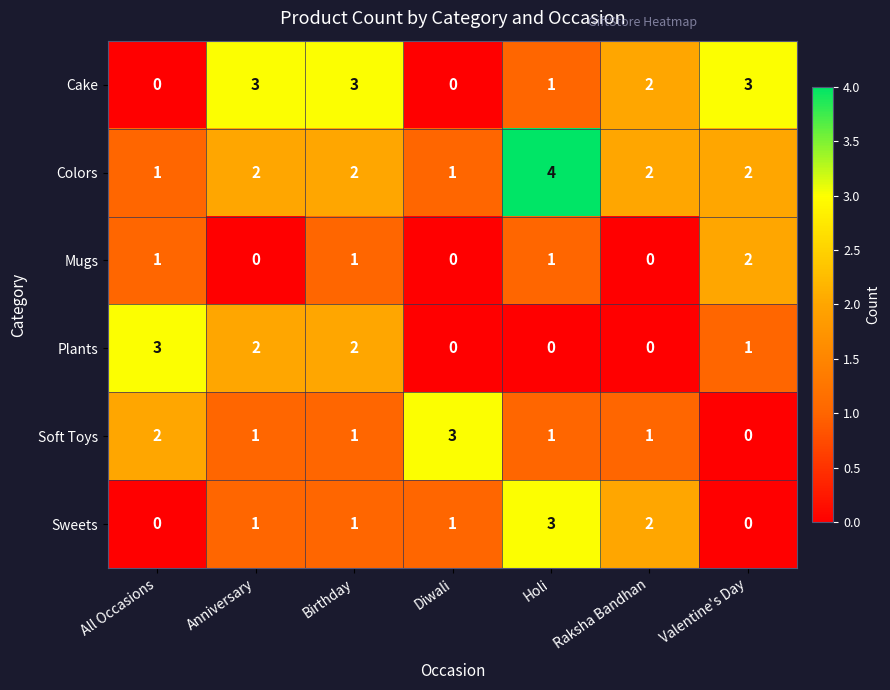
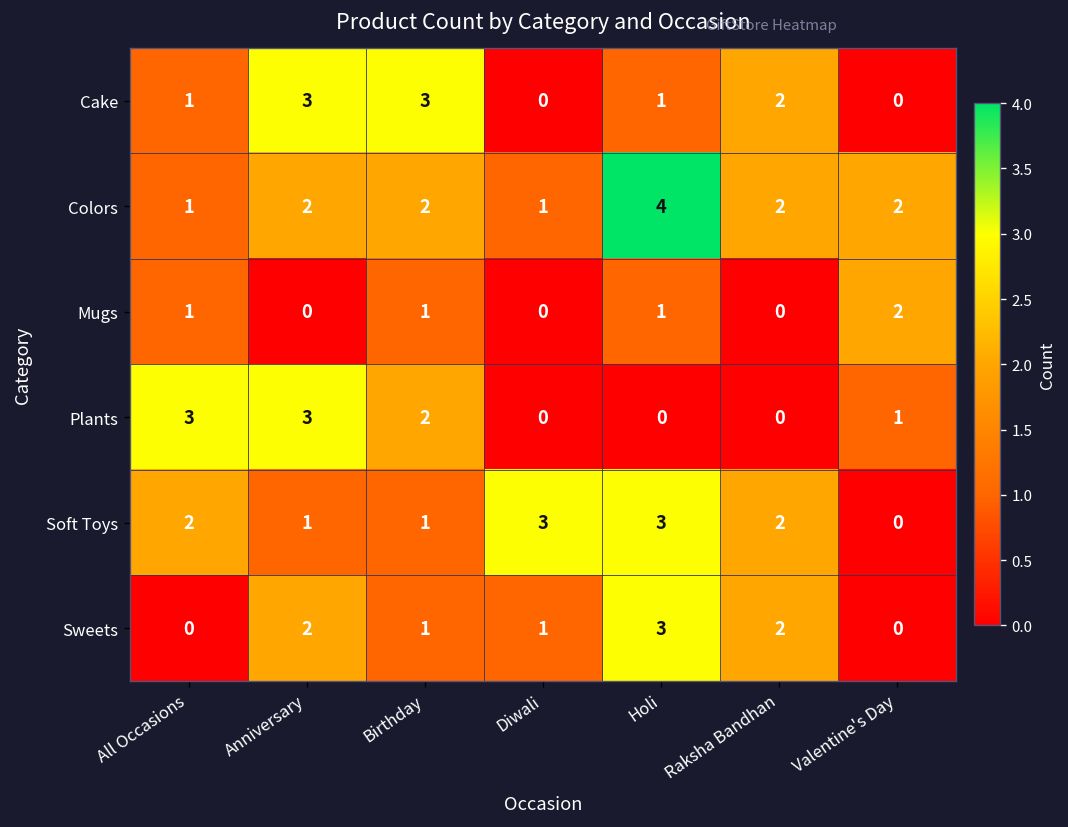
  {
    "Cake": {
-     "All Occasions": 0,
+     "All Occasions": 1,
      "Anniversary": 3,
      "Birthday": 3,
      "Diwali": 0,
      "Holi": 1,
      "Raksha Bandhan": 2,
-     "Valentine's Day": 3
+     "Valentine's Day": 0
    },
    "Colors": {
      "All Occasions": 1,
      "Anniversary": 2,
      "Birthday": 2,
      "Diwali": 1,
      "Holi": 4,
      "Raksha Bandhan": 2,
      "Valentine's Day": 2
    },
    "Mugs": {
      "All Occasions": 1,
      "Anniversary": 0,
      "Birthday": 1,
      "Diwali": 0,
      "Holi": 1,
      "Raksha Bandhan": 0,
      "Valentine's Day": 2
    },
    "Plants": {
      "All Occasions": 3,
-     "Anniversary": 2,
+     "Anniversary": 3,
      "Birthday": 2,
      "Diwali": 0,
      "Holi": 0,
      "Raksha Bandhan": 0,
      "Valentine's Day": 1
    },
    "Soft Toys": {
      "All Occasions": 2,
      "Anniversary": 1,
      "Birthday": 1,
      "Diwali": 3,
-     "Holi": 1,
-     "Raksha Bandhan": 1,
+     "Holi": 3,
+     "Raksha Bandhan": 2,
      "Valentine's Day": 0
    },
    "Sweets": {
      "All Occasions": 0,
-     "Anniversary": 1,
+     "Anniversary": 2,
      "Birthday": 1,
      "Diwali": 1,
      "Holi": 3,
      "Raksha Bandhan": 2,
      "Valentine's Day": 0
    }
  }
